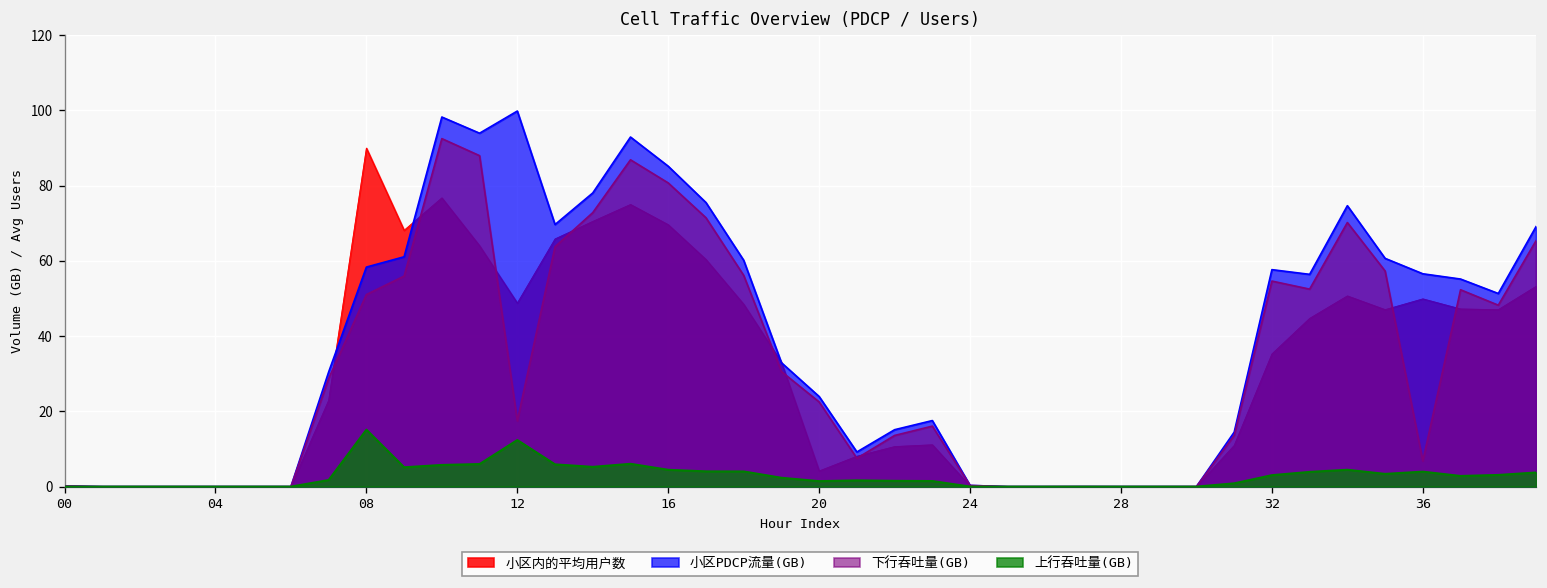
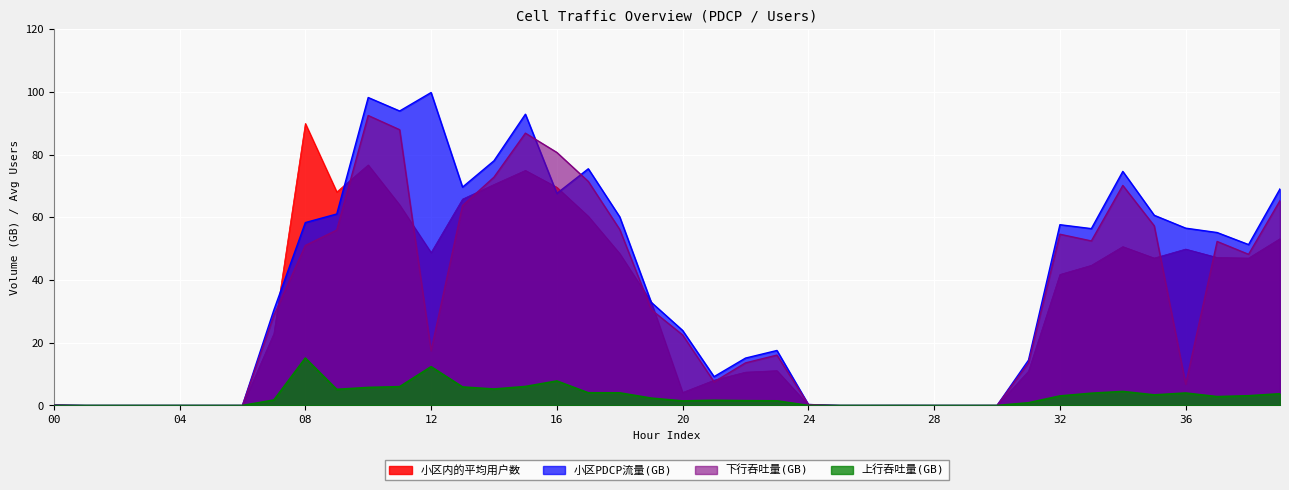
  {
    "小区内的平均用户数": {
      "08": 90,
      "12": 49,
      "16": 70,
      "20": 4,
-     "32": 35,
+     "32": 42,
      "36": 50
    },
    "小区PDCP流量(GB)": {
      "08": 58,
      "12": 100,
-     "16": 85,
+     "16": 68,
      "20": 24,
      "32": 58,
      "36": 57
    },
    "下行吞吐量(GB)": {
      "08": 51,
      "12": 17,
      "16": 81,
      "20": 23,
      "32": 55,
      "36": 7
    },
    "上行吞吐量(GB)": {
      "08": 15,
      "12": 12,
-     "16": 4,
+     "16": 8,
      "20": 1,
      "32": 3,
      "36": 4
    }
  }
